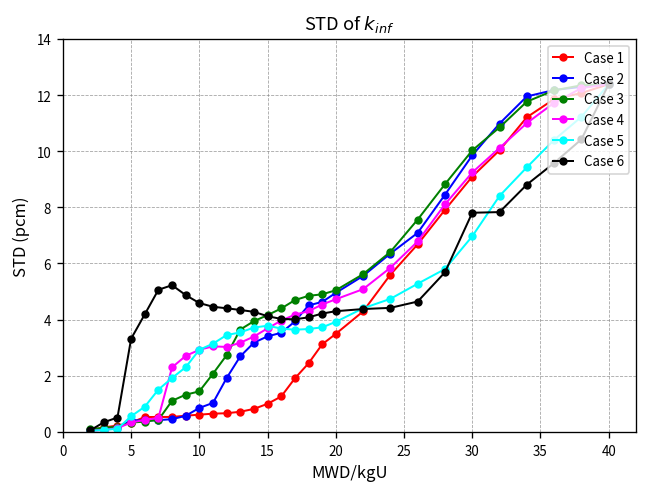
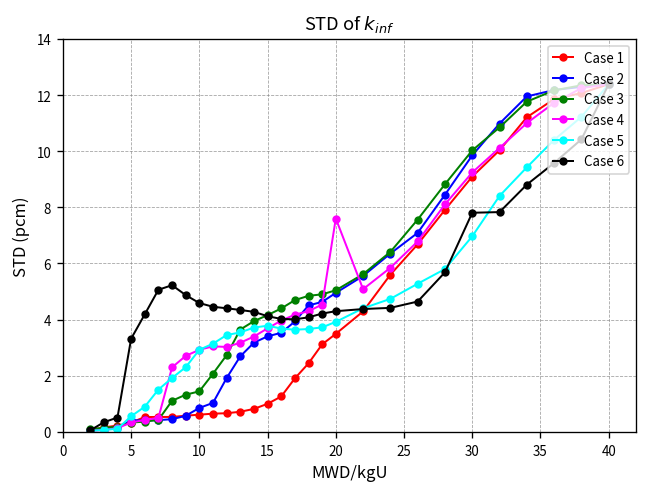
  {
    "Case 1": {
      "10": 0.6,
      "15": 1.0,
      "20": 3.5,
      "30": 9.1
    },
    "Case 2": {
      "10": 0.9,
      "15": 3.4,
      "30": 9.9
    },
    "Case 3": {
      "10": 1.4,
      "30": 10.0
    },
    "Case 4": {
-     "20": 4.7,
+     "20": 7.6,
      "30": 9.2
    },
    "Case 5": {
      "5": 0.6,
      "20": 3.9,
      "30": 7.0
    },
    "Case 6": {
      "5": 3.3,
      "10": 4.6,
      "20": 4.3,
      "30": 7.8
    }
  }
